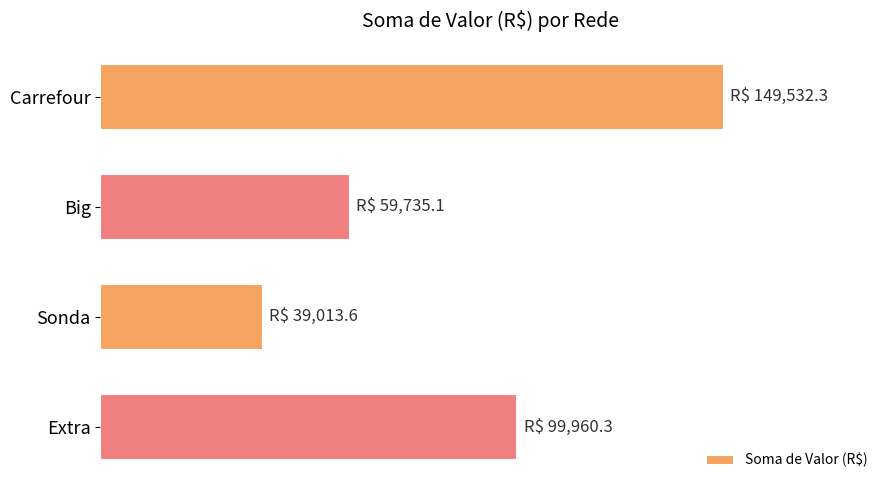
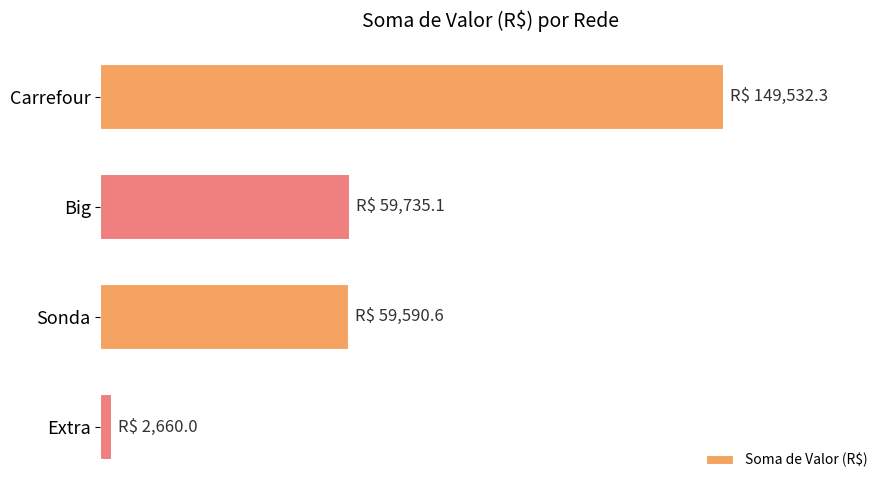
  {
    "Carrefour": "149,532.3",
    "Big": "59,735.1",
-   "Sonda": "39,013.6",
-   "Extra": "99,960.3"
+   "Sonda": "59,590.6",
+   "Extra": "2,660.0"
  }
